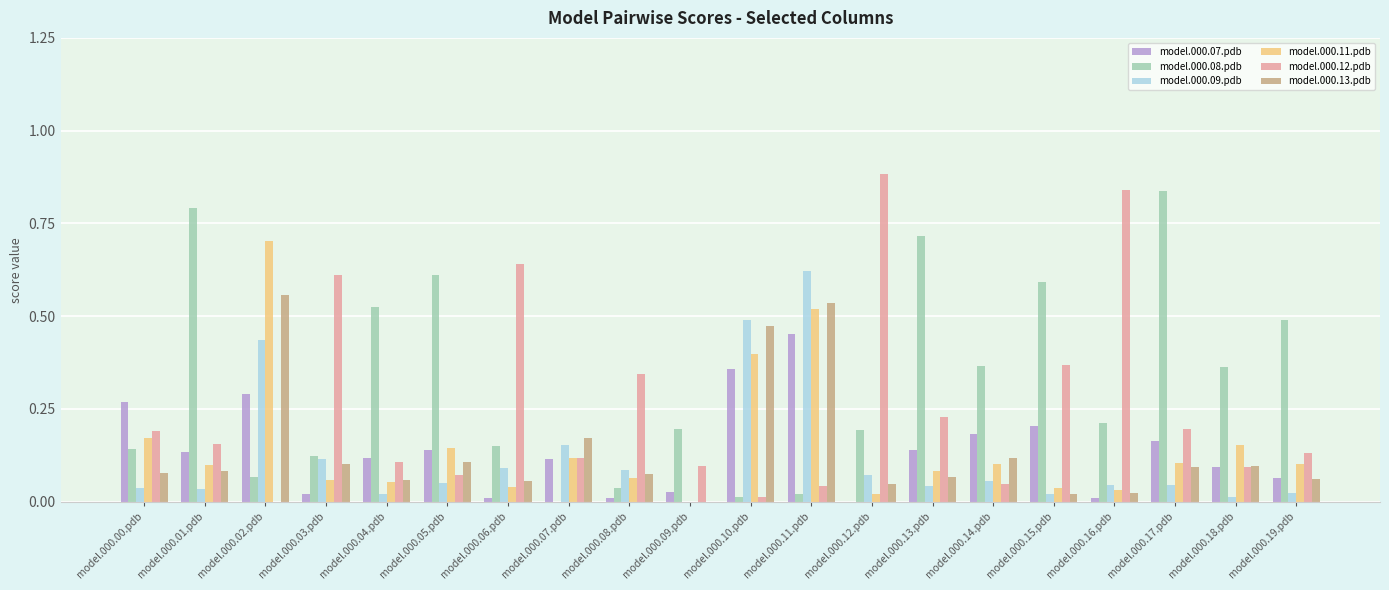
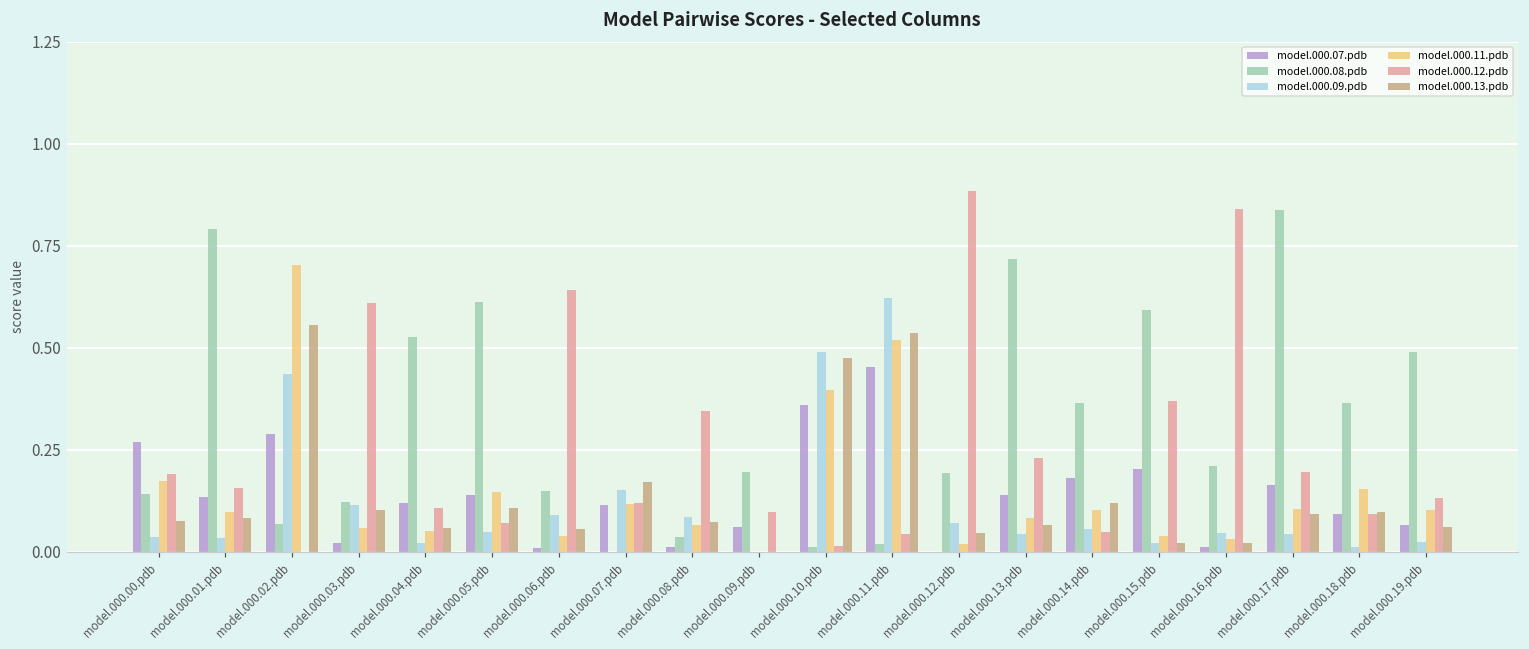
  {
    "model.000.07.pdb": {
      "model.000.00.pdb": 0.27,
      "model.000.01.pdb": 0.13,
      "model.000.02.pdb": 0.29,
      "model.000.03.pdb": 0.02,
      "model.000.04.pdb": 0.12,
      "model.000.05.pdb": 0.14,
      "model.000.06.pdb": 0.01,
      "model.000.07.pdb": 0.11,
      "model.000.08.pdb": 0.01,
-     "model.000.09.pdb": 0.03,
+     "model.000.09.pdb": 0.06,
      "model.000.10.pdb": 0.36,
      "model.000.11.pdb": 0.45,
      "model.000.12.pdb": 0.00,
      "model.000.13.pdb": 0.14,
      "model.000.14.pdb": 0.18,
      "model.000.15.pdb": 0.20,
      "model.000.16.pdb": 0.01,
      "model.000.17.pdb": 0.16,
      "model.000.18.pdb": 0.09,
      "model.000.19.pdb": 0.07
    }
  }
